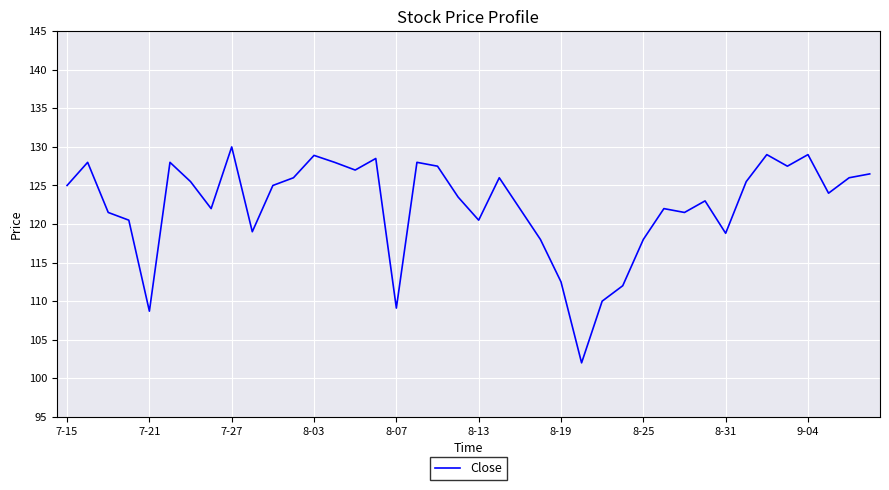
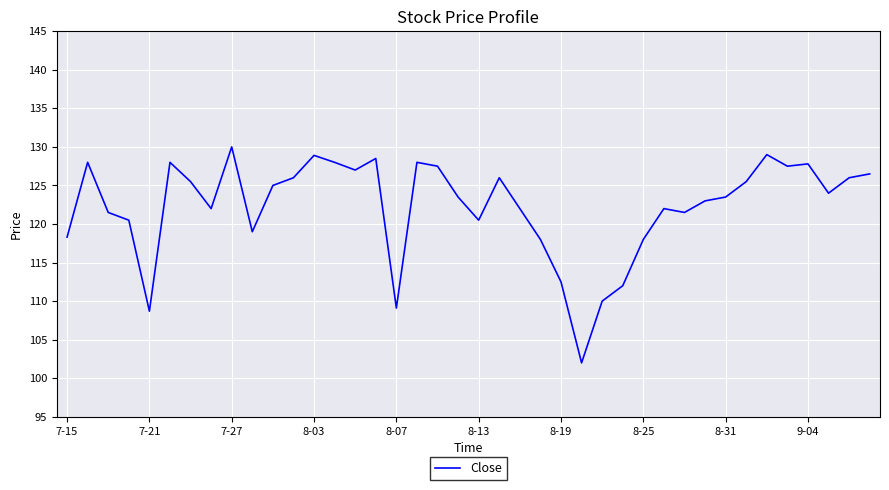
  {
-   "7-15": 125,
+   "7-15": 118,
    "7-21": 109,
    "7-27": 130,
    "8-03": 129,
    "8-07": 109,
    "8-13": 121,
    "8-19": 113,
    "8-25": 118,
-   "8-31": 119,
-   "9-04": 129
+   "8-31": 124,
+   "9-04": 128
  }
